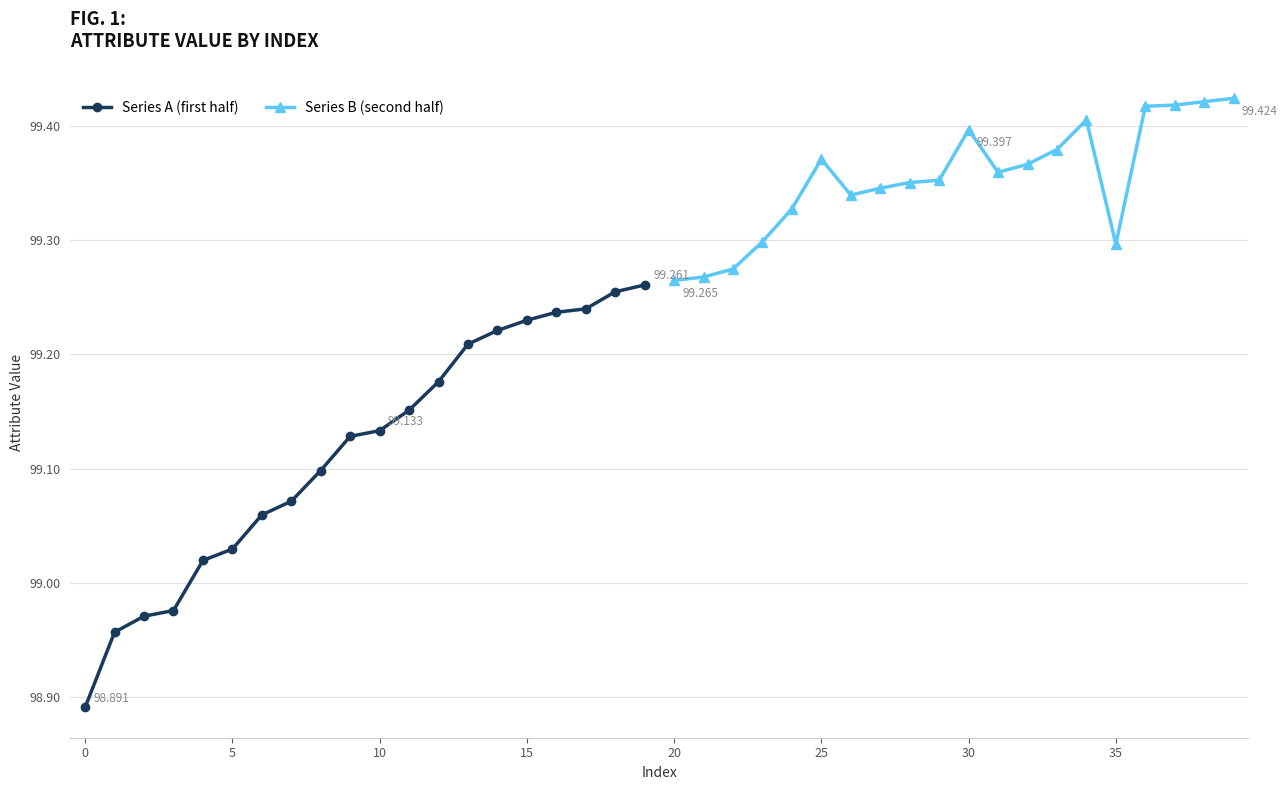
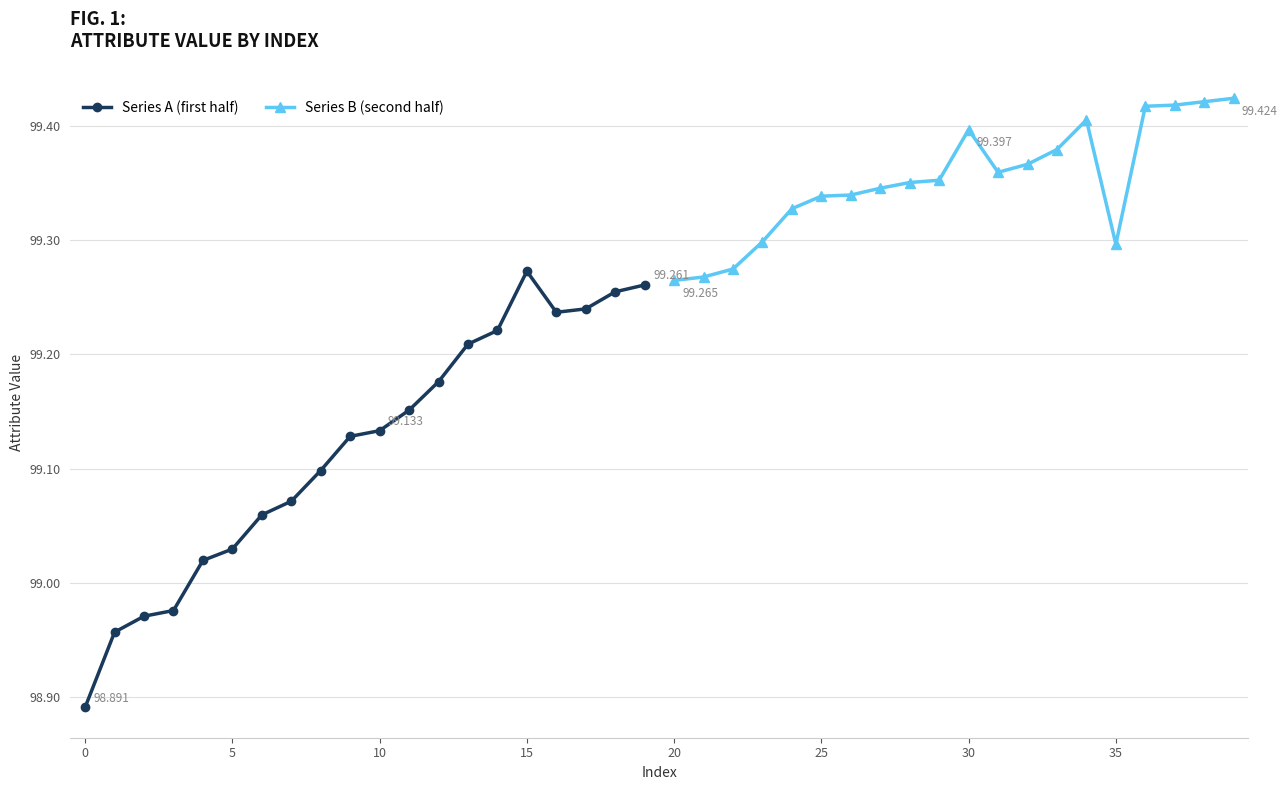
  {
    "Series A (first half)": {
      "5": 99.030,
-     "15": 99.230
+     "15": 99.273
    },
    "Series B (second half)": {
-     "25": 99.371,
+     "25": 99.338,
      "35": 99.296
    }
  }
